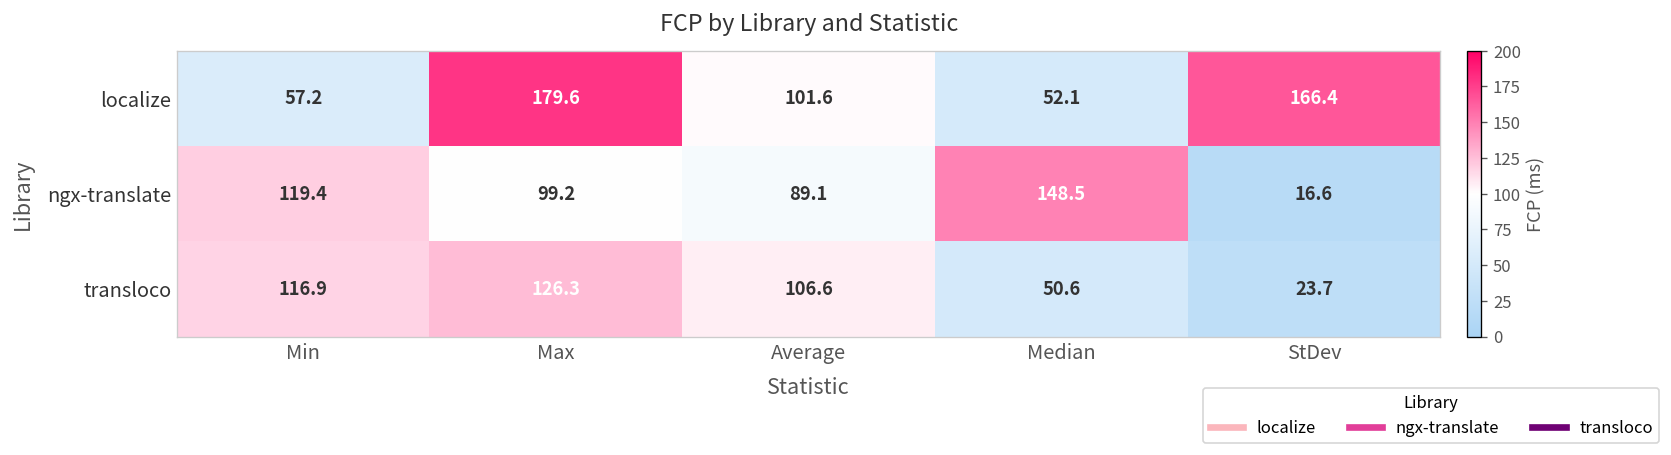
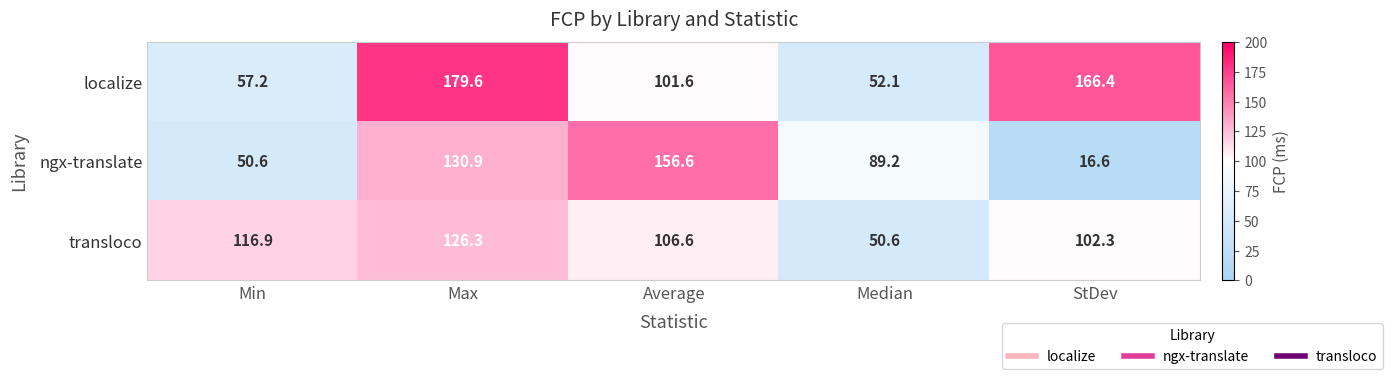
  {
    "localize": {
      "Min": 57.2,
      "Max": 179.6,
      "Average": 101.6,
      "Median": 52.1,
      "StDev": 166.4
    },
    "ngx-translate": {
-     "Min": 119.4,
-     "Max": 99.2,
-     "Average": 89.1,
-     "Median": 148.5,
+     "Min": 50.6,
+     "Max": 130.9,
+     "Average": 156.6,
+     "Median": 89.2,
      "StDev": 16.6
    },
    "transloco": {
      "Min": 116.9,
      "Max": 126.3,
      "Average": 106.6,
      "Median": 50.6,
-     "StDev": 23.7
+     "StDev": 102.3
    }
  }
